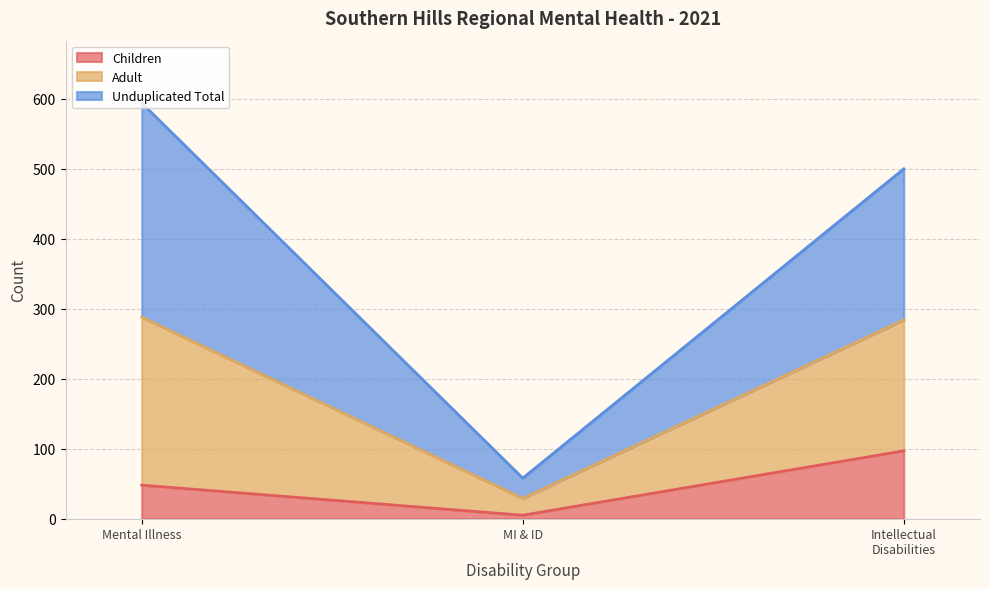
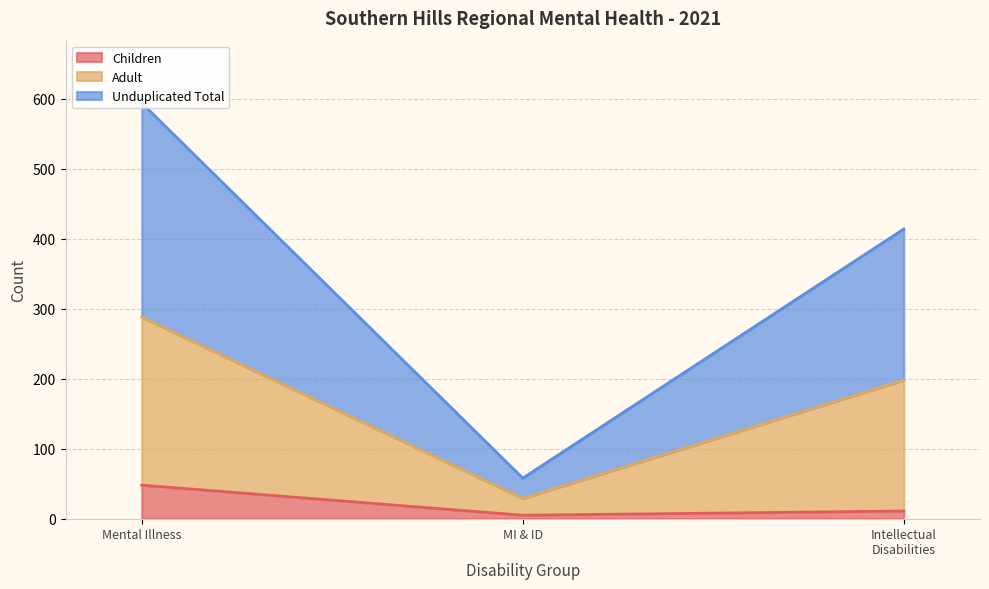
  {
    "Children": {
      "Mental Illness": 50,
      "MI & ID": 10,
-     "Intellectual Disabilities": 100
+     "Intellectual Disabilities": 10
    },
    "Adult": {
      "Mental Illness": 240,
      "MI & ID": 20,
      "Intellectual Disabilities": 190
    },
    "Unduplicated Total": {
      "MI & ID": 30,
      "Intellectual Disabilities": 220
    }
  }
